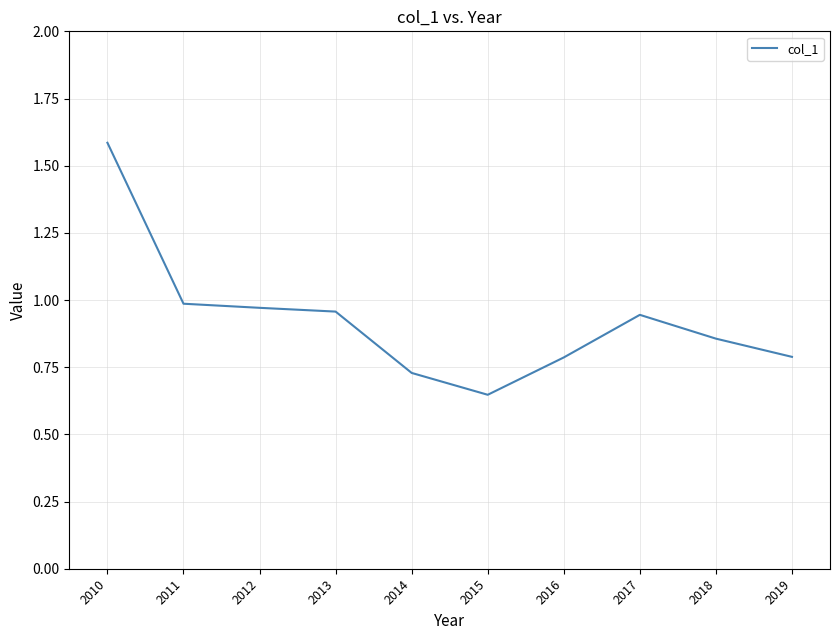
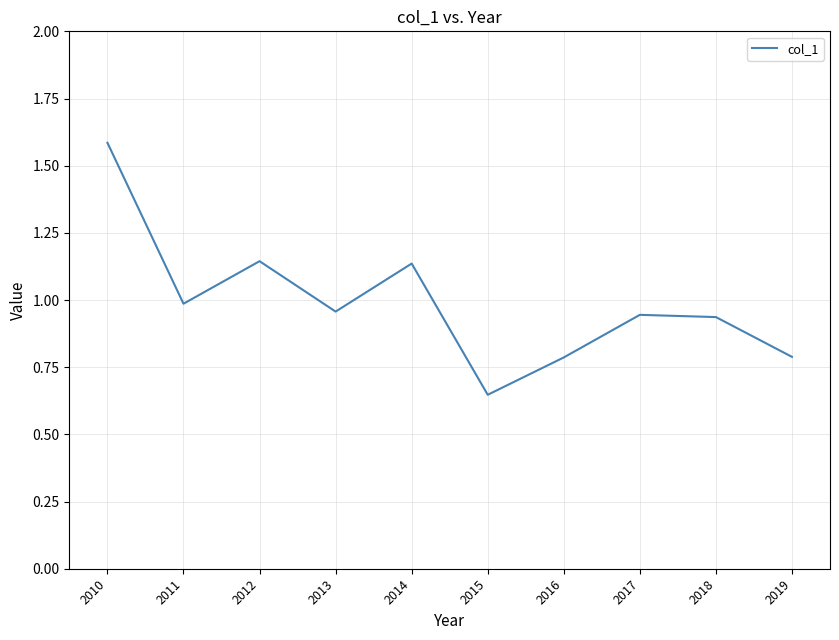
  {
    "2010": 1.59,
    "2011": 0.99,
-   "2012": 0.97,
+   "2012": 1.14,
    "2013": 0.96,
-   "2014": 0.73,
+   "2014": 1.14,
    "2015": 0.65,
    "2016": 0.79,
    "2017": 0.94,
-   "2018": 0.86,
+   "2018": 0.94,
    "2019": 0.79
  }
